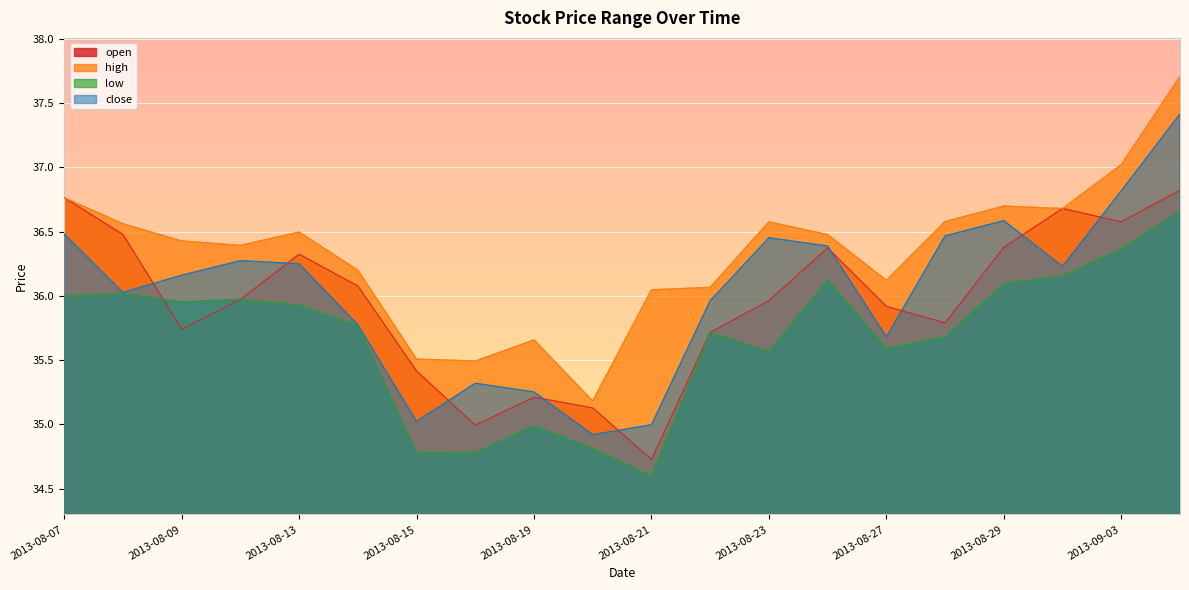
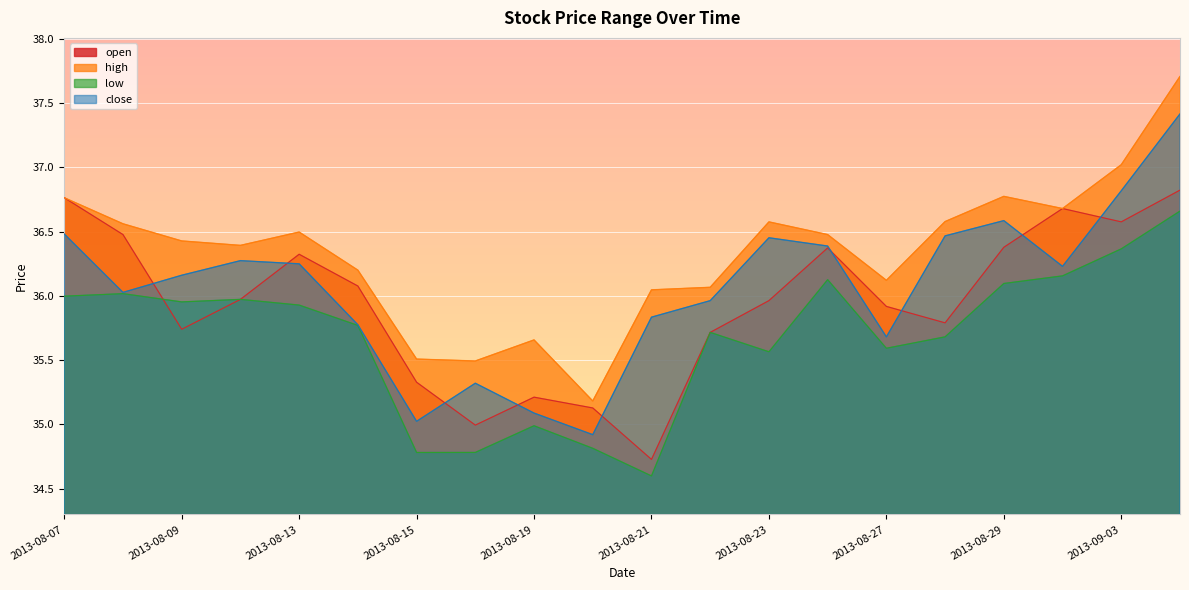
  {
    "open": {
      "2013-08-09": 35.74,
      "2013-08-13": 36.32,
-     "2013-08-15": 35.41,
+     "2013-08-15": 35.33,
      "2013-08-19": 35.21,
      "2013-08-21": 34.73,
      "2013-08-23": 35.96,
      "2013-08-27": 35.92,
      "2013-08-29": 36.38,
      "2013-09-03": 36.58
    },
    "high": {
      "2013-08-09": 36.43,
      "2013-08-13": 36.50,
      "2013-08-15": 35.51,
      "2013-08-19": 35.66,
      "2013-08-21": 36.05,
      "2013-08-23": 36.58,
      "2013-08-27": 36.12,
-     "2013-08-29": 36.70,
+     "2013-08-29": 36.77,
      "2013-09-03": 37.02
    },
    "low": {
      "2013-08-07": 36.00,
      "2013-08-09": 35.95,
      "2013-08-13": 35.93,
      "2013-08-15": 34.78,
      "2013-08-19": 34.99,
      "2013-08-21": 34.60,
      "2013-08-23": 35.56,
      "2013-08-27": 35.59,
      "2013-08-29": 36.10,
      "2013-09-03": 36.37
    },
    "close": {
      "2013-08-07": 36.48,
      "2013-08-09": 36.16,
      "2013-08-13": 36.25,
      "2013-08-15": 35.02,
-     "2013-08-19": 35.25,
-     "2013-08-21": 35.00,
+     "2013-08-19": 35.09,
+     "2013-08-21": 35.83,
      "2013-08-23": 36.45,
      "2013-08-27": 35.68,
      "2013-08-29": 36.59,
      "2013-09-03": 36.82
    }
  }
